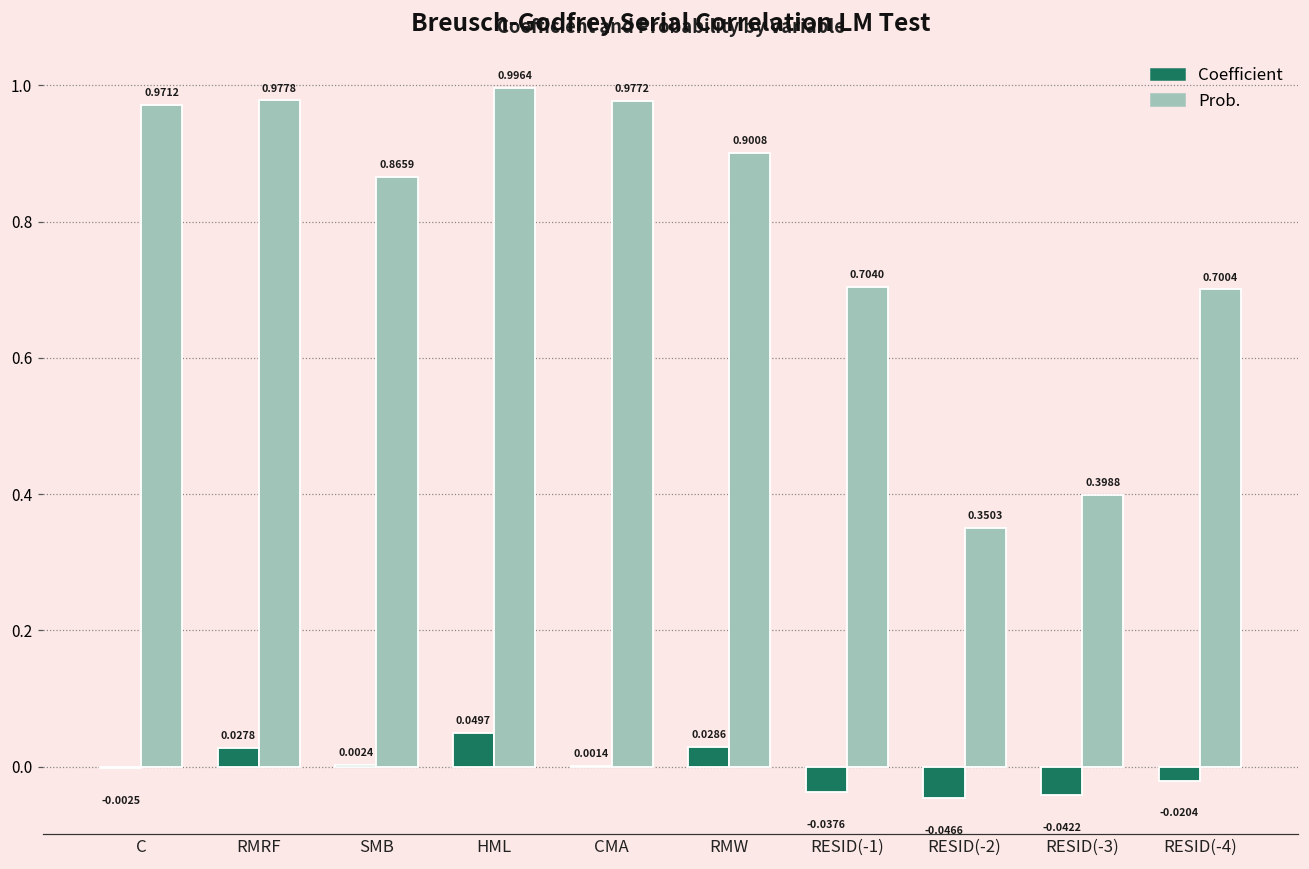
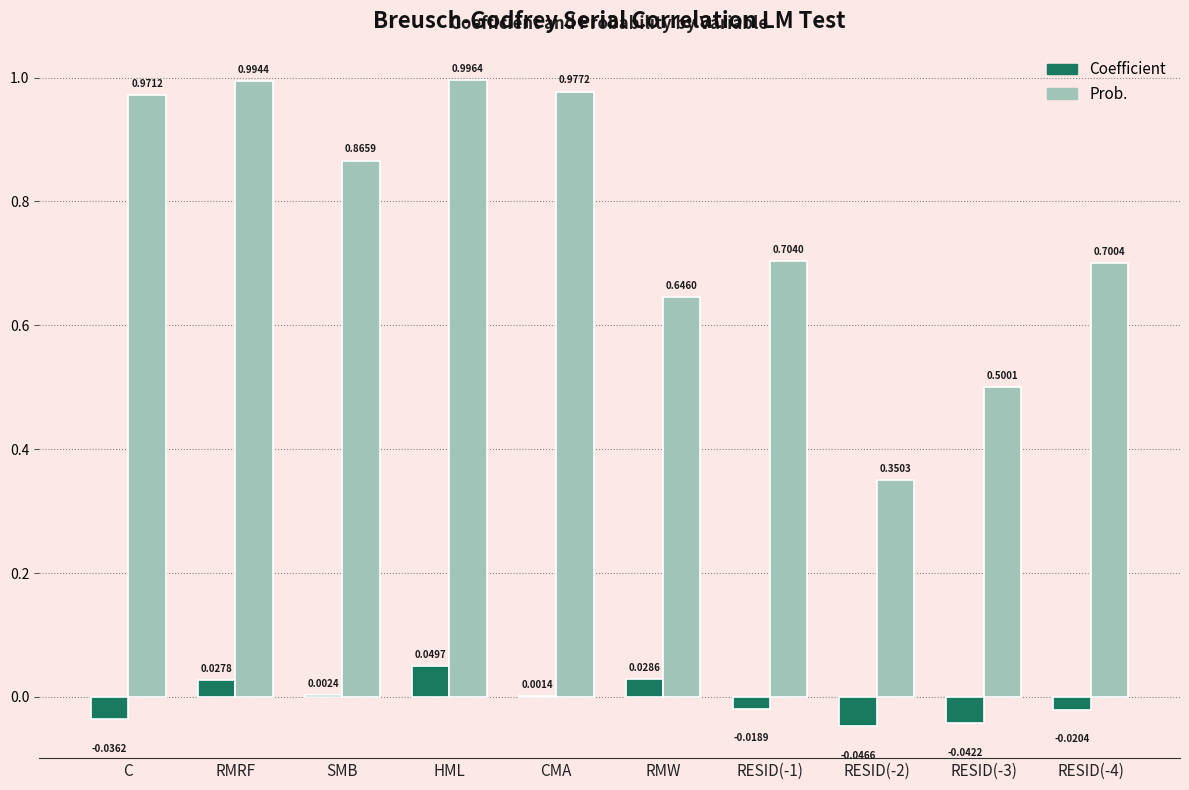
  {
    "Coefficient": {
-     "C": -0.0025,
+     "C": -0.0362,
      "RMRF": 0.0278,
      "SMB": 0.0024,
      "HML": 0.0497,
      "CMA": 0.0014,
      "RMW": 0.0286,
-     "RESID(-1)": -0.0376,
+     "RESID(-1)": -0.0189,
      "RESID(-2)": -0.0466,
      "RESID(-3)": -0.0422,
      "RESID(-4)": -0.0204
    },
    "Prob.": {
      "C": 0.9712,
-     "RMRF": 0.9778,
+     "RMRF": 0.9944,
      "SMB": 0.8659,
      "HML": 0.9964,
      "CMA": 0.9772,
-     "RMW": 0.9008,
+     "RMW": 0.6460,
      "RESID(-1)": 0.7040,
      "RESID(-2)": 0.3503,
-     "RESID(-3)": 0.3988,
+     "RESID(-3)": 0.5001,
      "RESID(-4)": 0.7004
    }
  }
